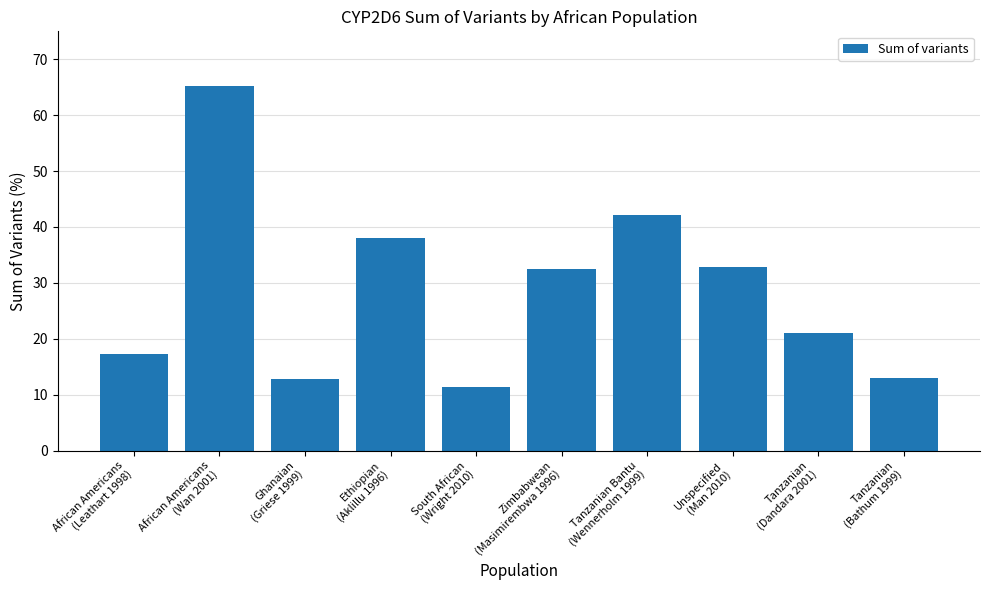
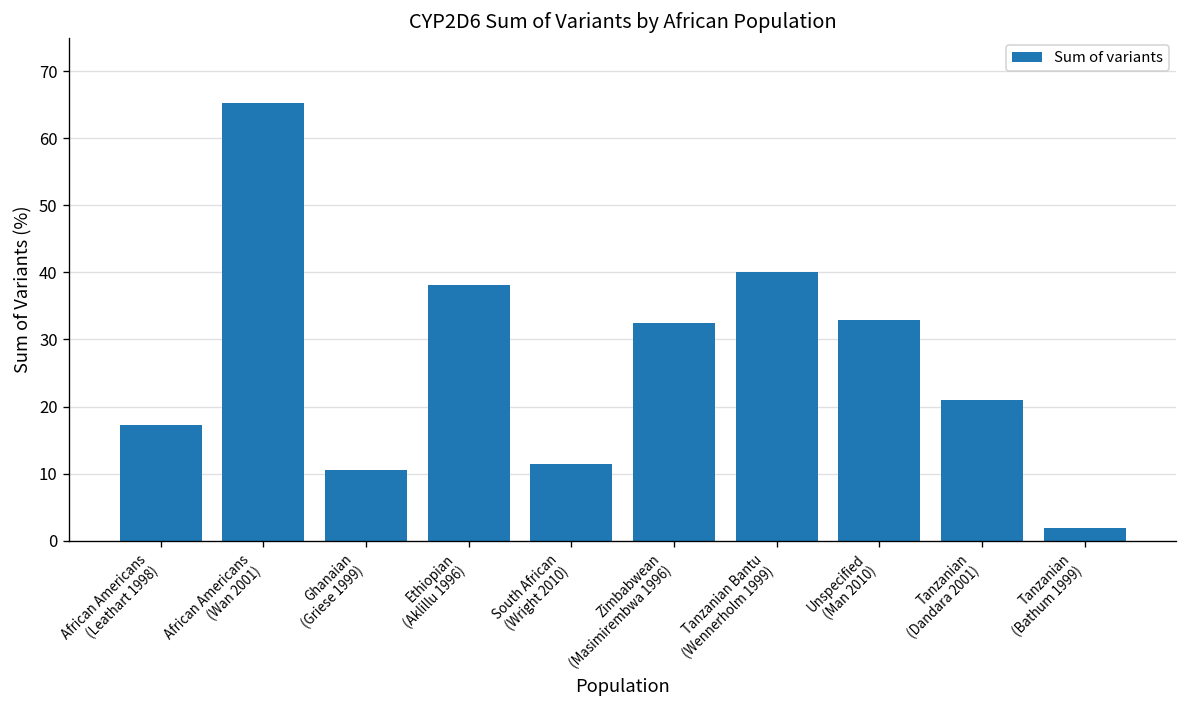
  {
    "African Americans (Leathart 1998)": 17,
    "African Americans (Wan 2001)": 65,
-   "Ghanaian (Griese 1999)": 13,
+   "Ghanaian (Griese 1999)": 11,
    "Ethiopian (Aklillu 1996)": 38,
    "South African (Wright 2010)": 11,
    "Zimbabwean (Masimirembwa 1996)": 33,
-   "Tanzanian Bantu (Wennerholm 1999)": 42,
+   "Tanzanian Bantu (Wennerholm 1999)": 40,
    "Unspecified (Man 2010)": 33,
    "Tanzanian (Dandara 2001)": 21,
-   "Tanzanian (Bathum 1999)": 13
+   "Tanzanian (Bathum 1999)": 2
  }
